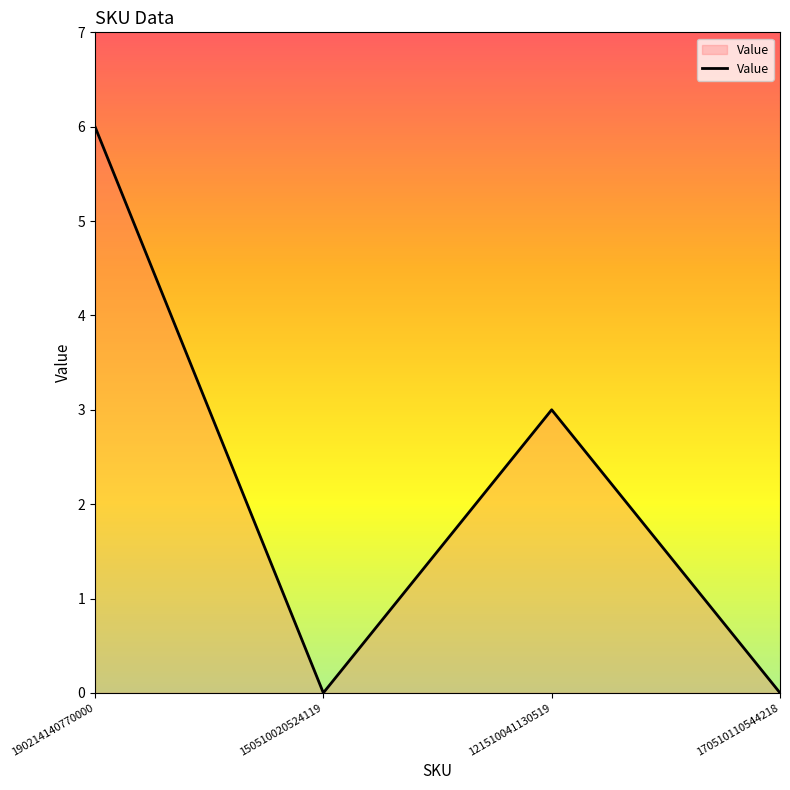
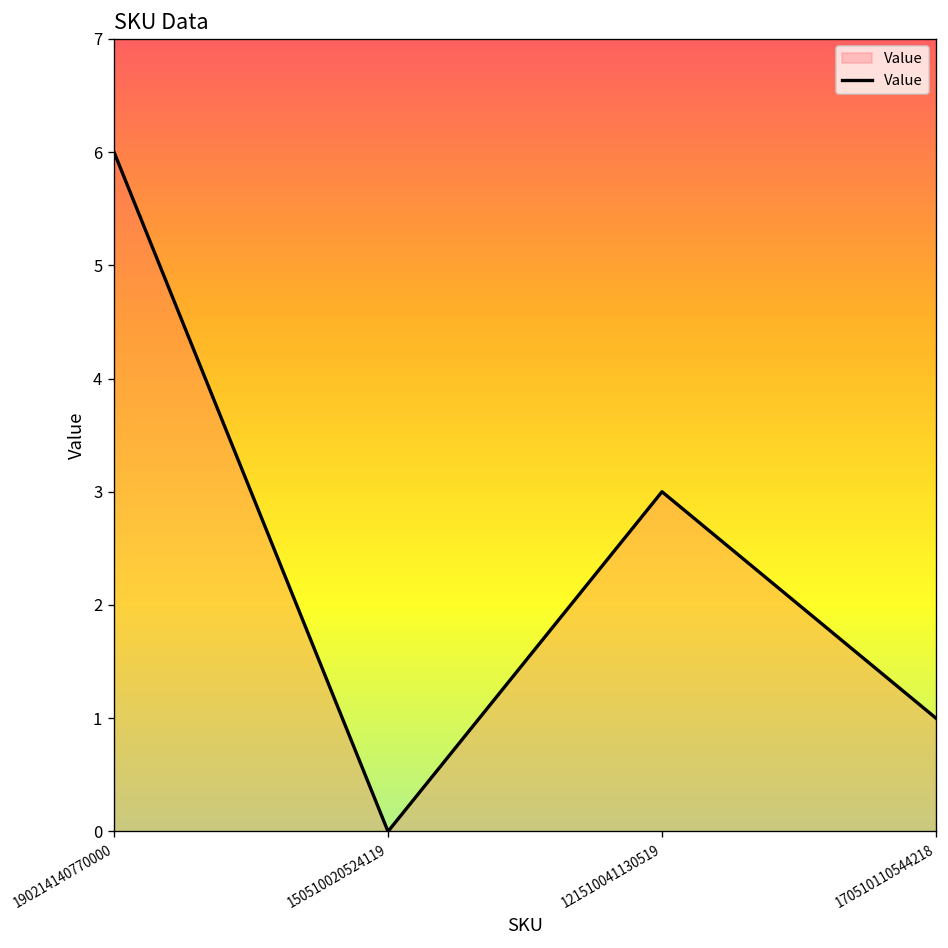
  {
    "190214140770000": 6,
    "150510020524119": 0,
    "121510041130519": 3,
-   "170510110544218": 0
+   "170510110544218": 1
  }
